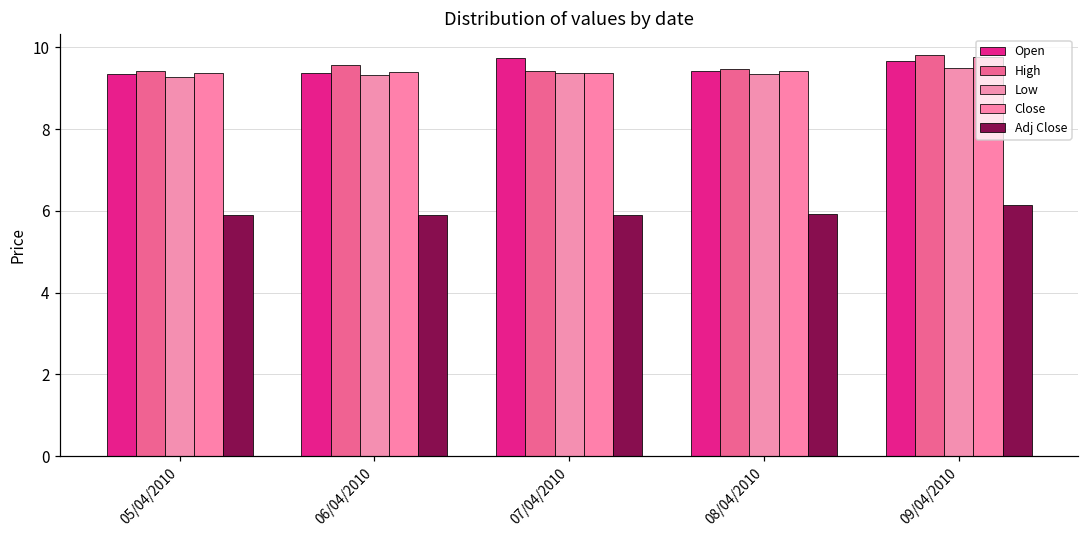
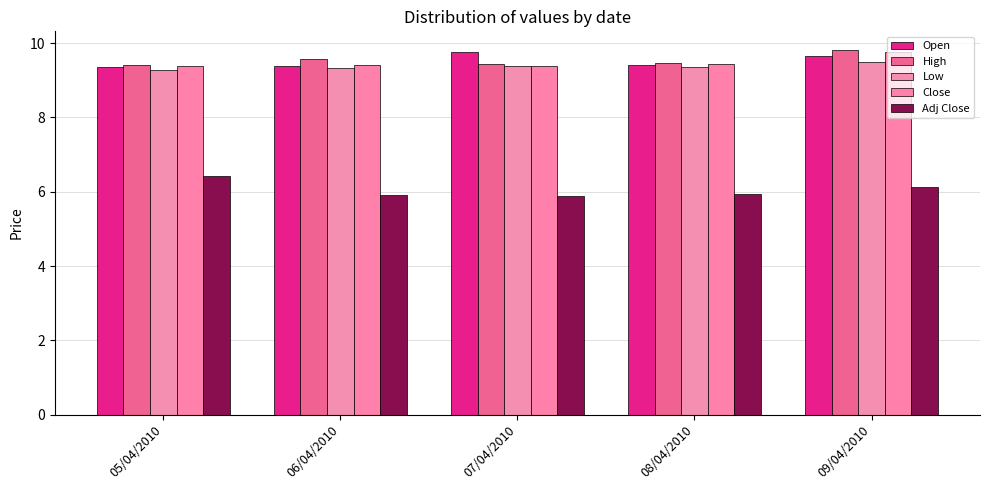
  {
    "Open": {
      "05/04/2010": 9.4,
      "06/04/2010": 9.4,
      "07/04/2010": 9.8,
      "08/04/2010": 9.4,
      "09/04/2010": 9.7
    },
    "Adj Close": {
-     "05/04/2010": 5.9,
+     "05/04/2010": 6.4,
      "06/04/2010": 5.9,
      "07/04/2010": 5.9,
      "08/04/2010": 5.9,
      "09/04/2010": 6.1
    }
  }
